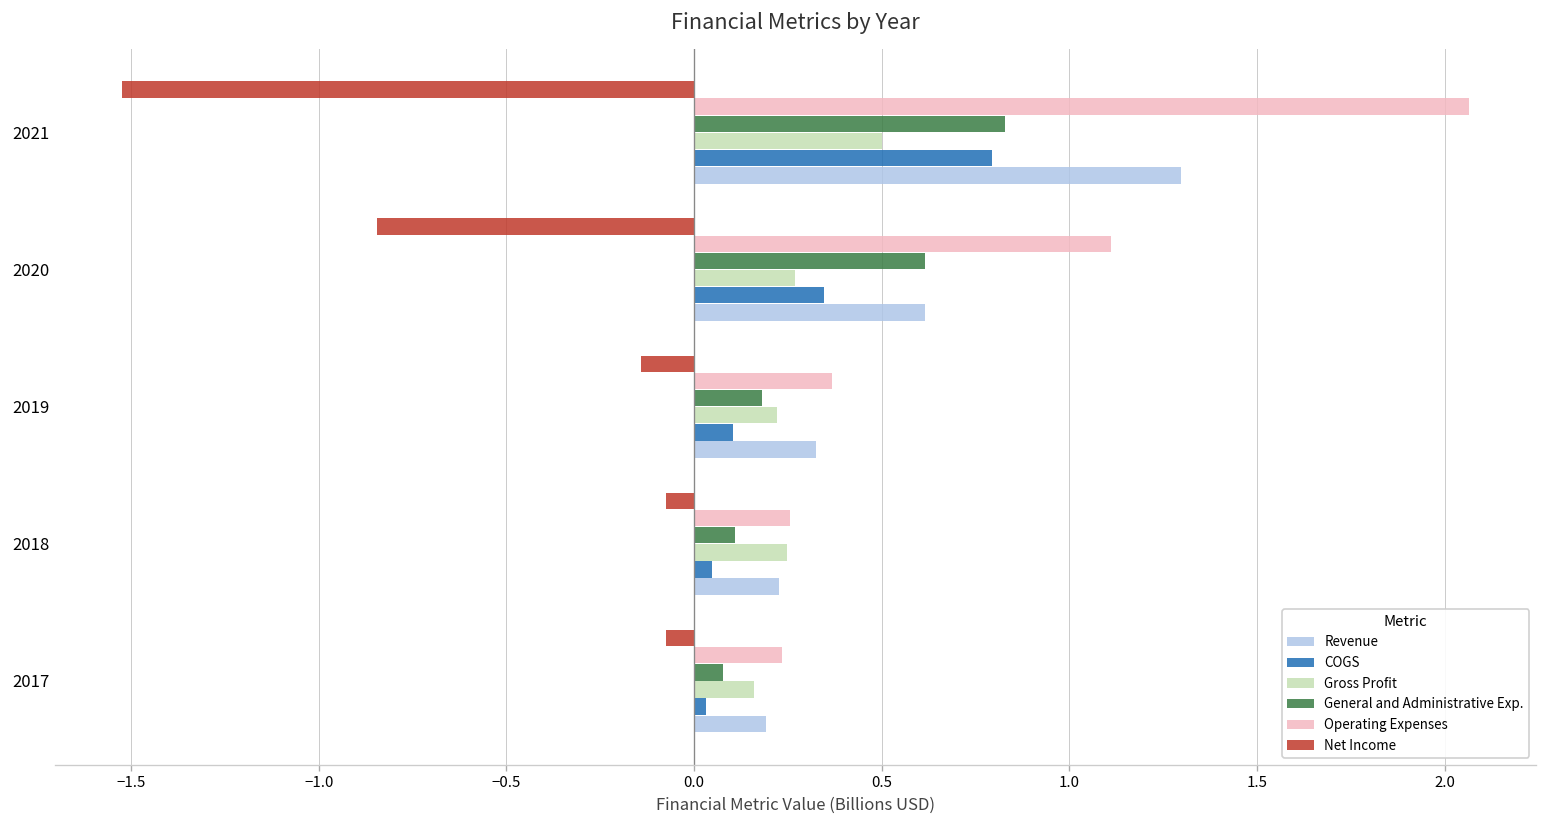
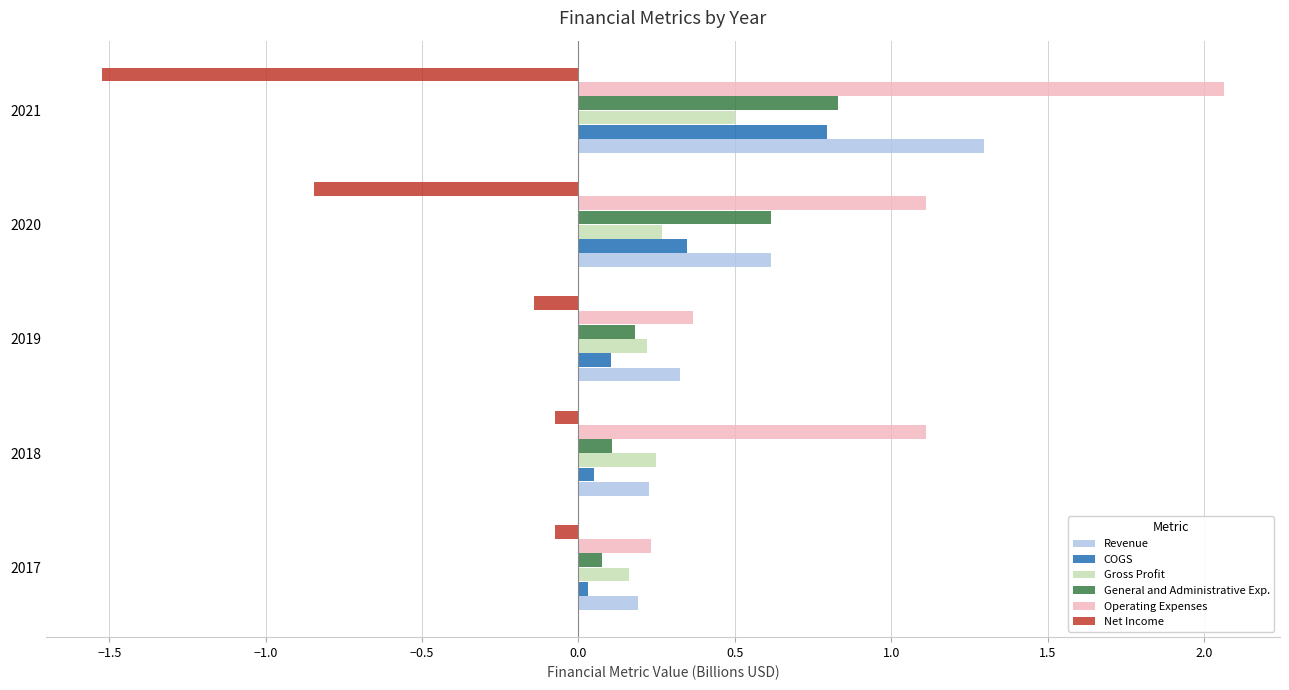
  {
    "Revenue": {
      "2021": 1.30,
      "2020": 0.61,
      "2019": 0.32,
      "2018": 0.23,
      "2017": 0.19
    },
    "COGS": {
      "2021": 0.79,
      "2020": 0.35,
      "2019": 0.10,
      "2018": 0.05,
      "2017": 0.03
    },
    "Gross Profit": {
      "2021": 0.50,
      "2020": 0.27,
      "2019": 0.22,
      "2018": 0.25,
      "2017": 0.16
    },
    "General and Administrative Exp.": {
      "2021": 0.83,
      "2020": 0.62,
      "2019": 0.18,
      "2018": 0.11,
      "2017": 0.08
    },
    "Operating Expenses": {
      "2021": 2.06,
      "2020": 1.11,
      "2019": 0.37,
-     "2018": 0.25,
+     "2018": 1.11,
      "2017": 0.23
    },
    "Net Income": {
      "2021": -1.52,
      "2020": -0.84,
      "2019": -0.14,
      "2018": -0.08,
      "2017": -0.08
    }
  }
